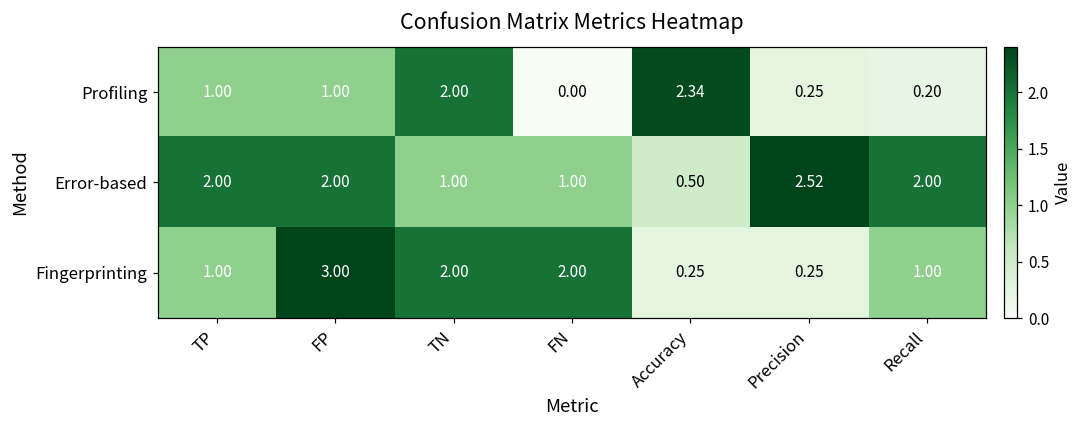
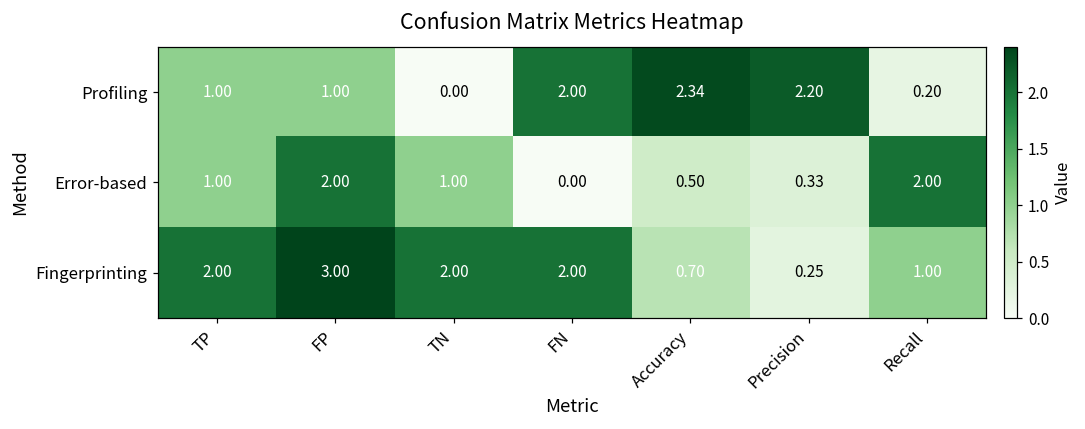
  {
    "Profiling": {
      "TP": 1.00,
      "FP": 1.00,
-     "TN": 2.00,
-     "FN": 0.00,
+     "TN": 0.00,
+     "FN": 2.00,
      "Accuracy": 2.34,
-     "Precision": 0.25,
+     "Precision": 2.20,
      "Recall": 0.20
    },
    "Error-based": {
-     "TP": 2.00,
+     "TP": 1.00,
      "FP": 2.00,
      "TN": 1.00,
-     "FN": 1.00,
+     "FN": 0.00,
      "Accuracy": 0.50,
-     "Precision": 2.52,
+     "Precision": 0.33,
      "Recall": 2.00
    },
    "Fingerprinting": {
-     "TP": 1.00,
+     "TP": 2.00,
      "FP": 3.00,
      "TN": 2.00,
      "FN": 2.00,
-     "Accuracy": 0.25,
+     "Accuracy": 0.70,
      "Precision": 0.25,
      "Recall": 1.00
    }
  }
